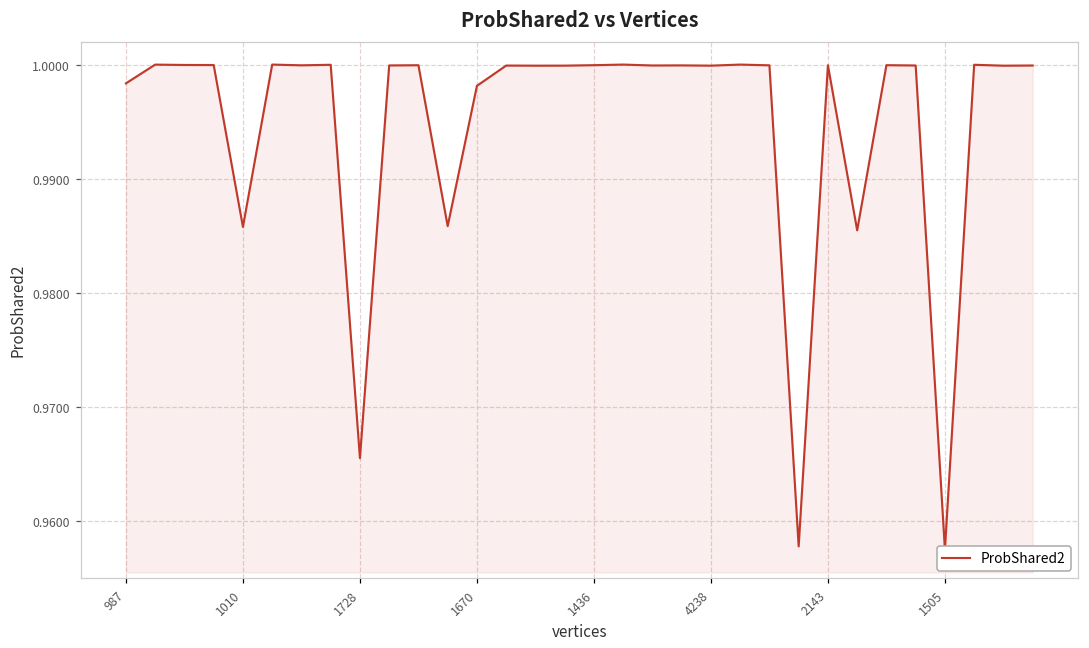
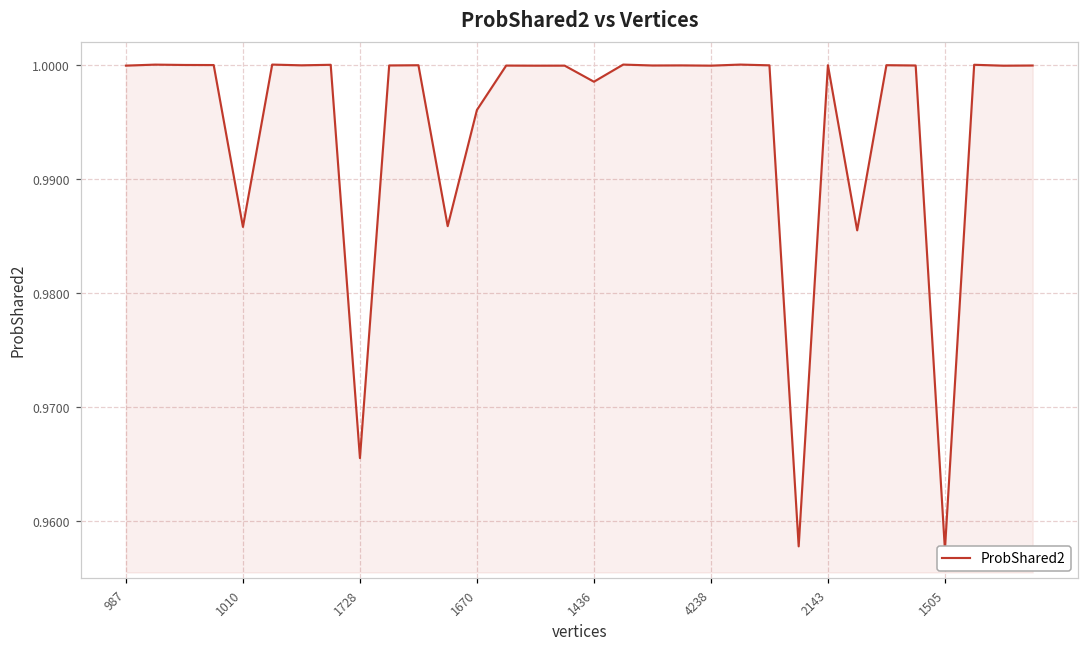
  {
-   "987": 0.9984,
+   "987": 0.9999,
    "1010": 0.9858,
    "1728": 0.9655,
-   "1670": 0.9981,
-   "1436": 0.9999,
+   "1670": 0.9960,
+   "1436": 0.9985,
    "4238": 0.9999,
    "2143": 0.9999
  }
